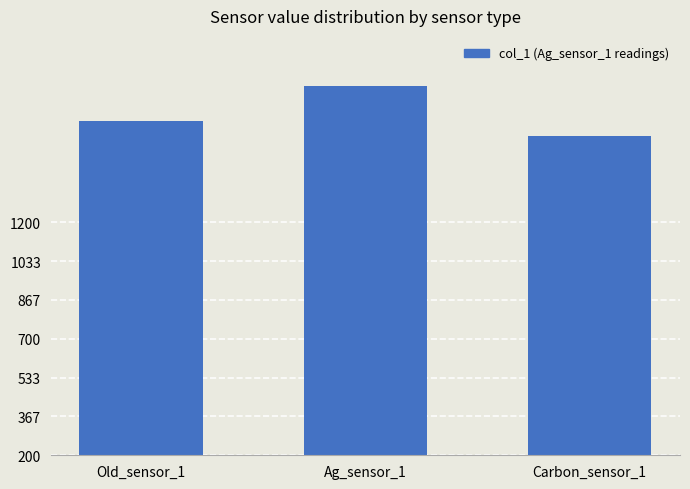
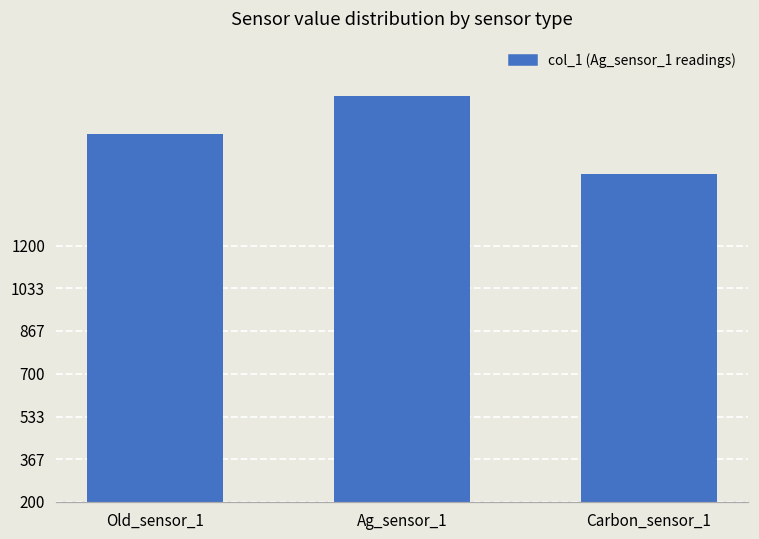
  {
    "Old_sensor_1": 1640,
    "Ag_sensor_1": 1780,
-   "Carbon_sensor_1": 1570
+   "Carbon_sensor_1": 1480
  }
